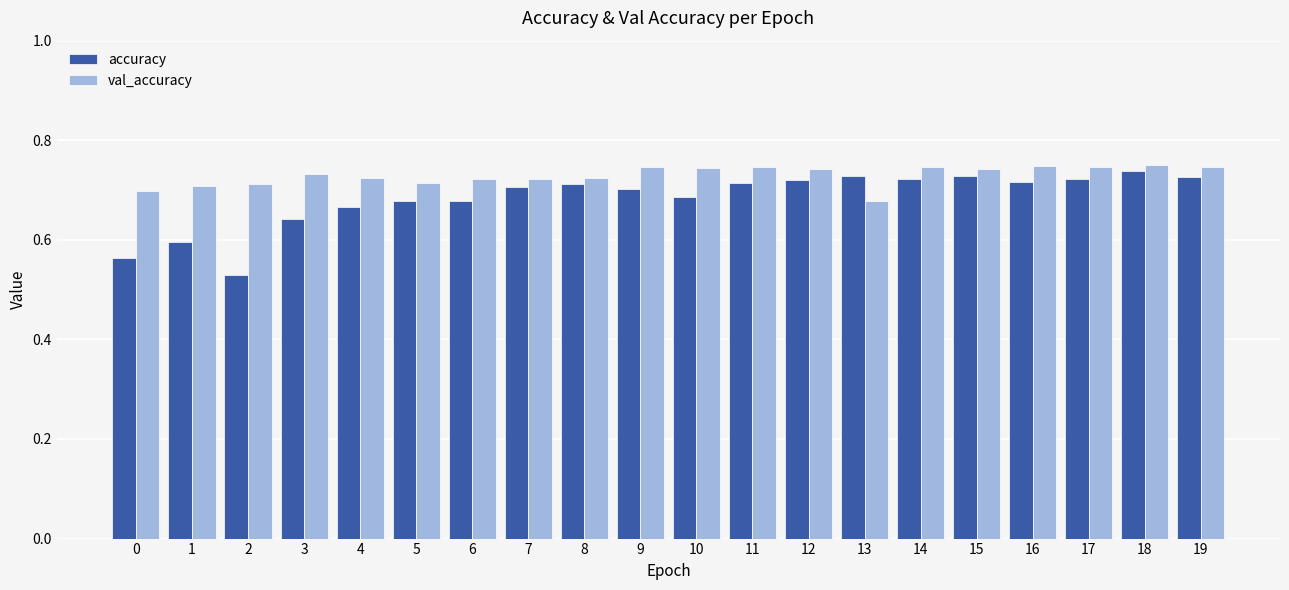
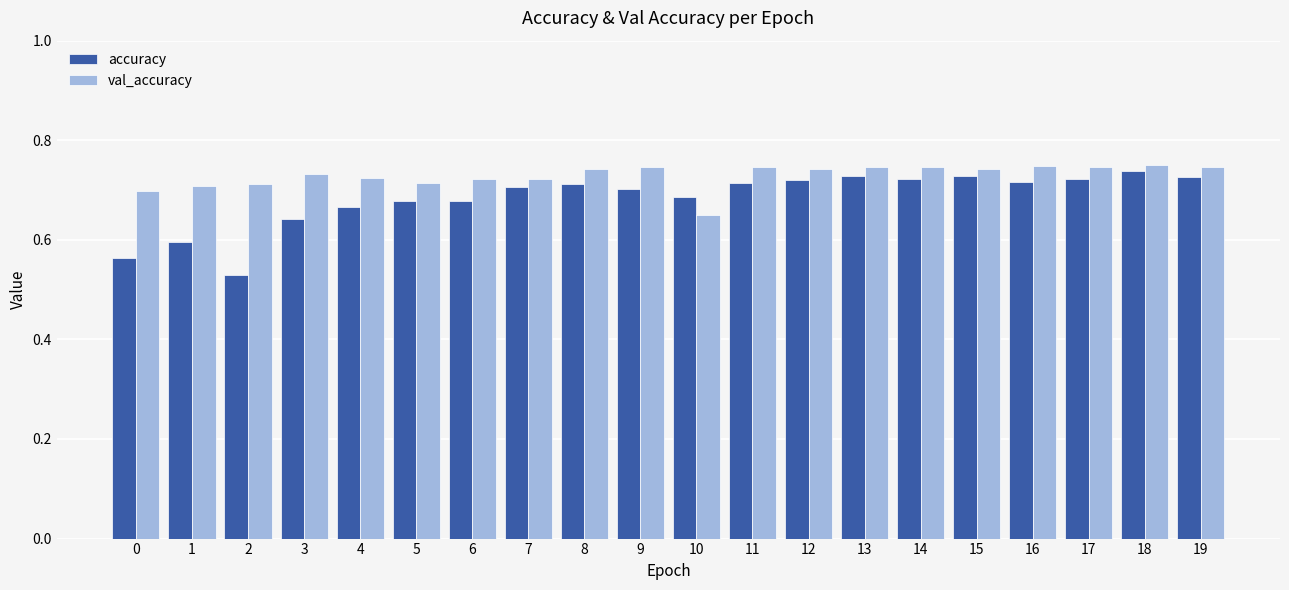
  {
    "accuracy": {
      "0": 0.56,
      "1": 0.60,
      "2": 0.53,
      "3": 0.64,
      "4": 0.67,
      "5": 0.68,
      "6": 0.68,
      "7": 0.71,
      "8": 0.71,
      "9": 0.70,
      "10": 0.69,
      "11": 0.71,
      "12": 0.72,
      "13": 0.73,
      "14": 0.72,
      "15": 0.73,
      "16": 0.72,
      "17": 0.72,
      "18": 0.74,
      "19": 0.73
    },
    "val_accuracy": {
      "0": 0.70,
      "1": 0.71,
      "2": 0.71,
      "3": 0.73,
      "4": 0.72,
      "5": 0.71,
      "6": 0.72,
      "7": 0.72,
-     "8": 0.72,
+     "8": 0.74,
      "9": 0.75,
-     "10": 0.74,
+     "10": 0.65,
      "11": 0.75,
      "12": 0.74,
-     "13": 0.68,
+     "13": 0.75,
      "14": 0.75,
      "15": 0.74,
      "16": 0.75,
      "17": 0.75,
      "18": 0.75,
      "19": 0.75
    }
  }
